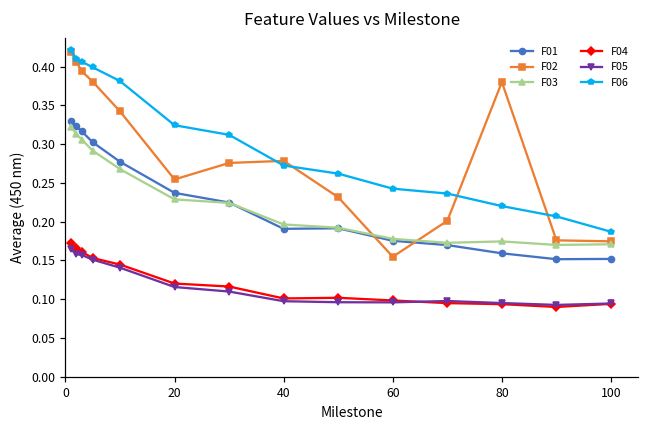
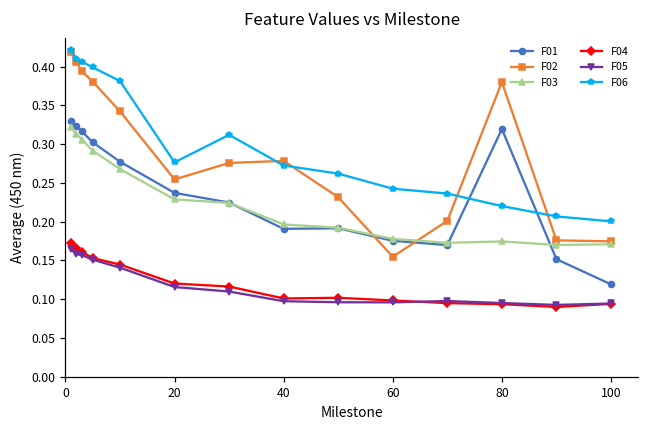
  {
    "F01": {
      "20": 0.24,
      "40": 0.19,
-     "80": 0.16,
-     "100": 0.15
+     "80": 0.32,
+     "100": 0.12
    },
    "F02": {
      "20": 0.25,
      "40": 0.28,
      "60": 0.15,
      "80": 0.38,
      "100": 0.17
    },
    "F03": {
      "20": 0.23,
      "40": 0.20,
      "80": 0.17,
      "100": 0.17
    },
    "F04": {
      "20": 0.12
    },
    "F05": {
      "20": 0.12
    },
    "F06": {
-     "20": 0.32,
+     "20": 0.28,
      "40": 0.27,
      "60": 0.24,
      "80": 0.22,
-     "100": 0.19
+     "100": 0.20
    }
  }
